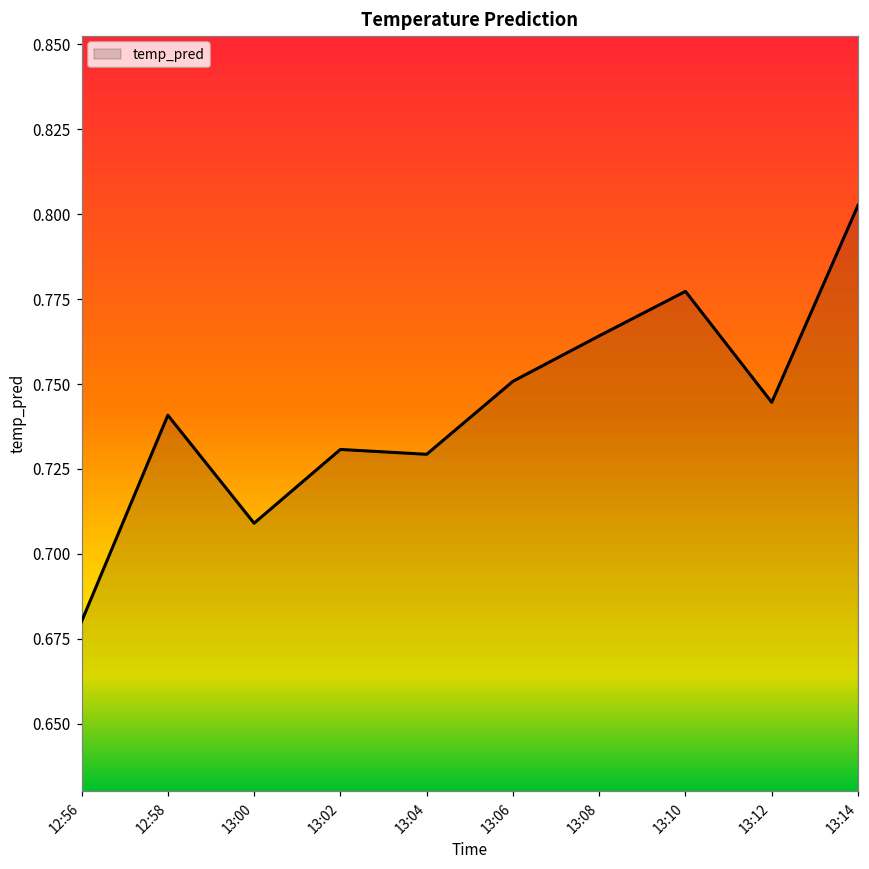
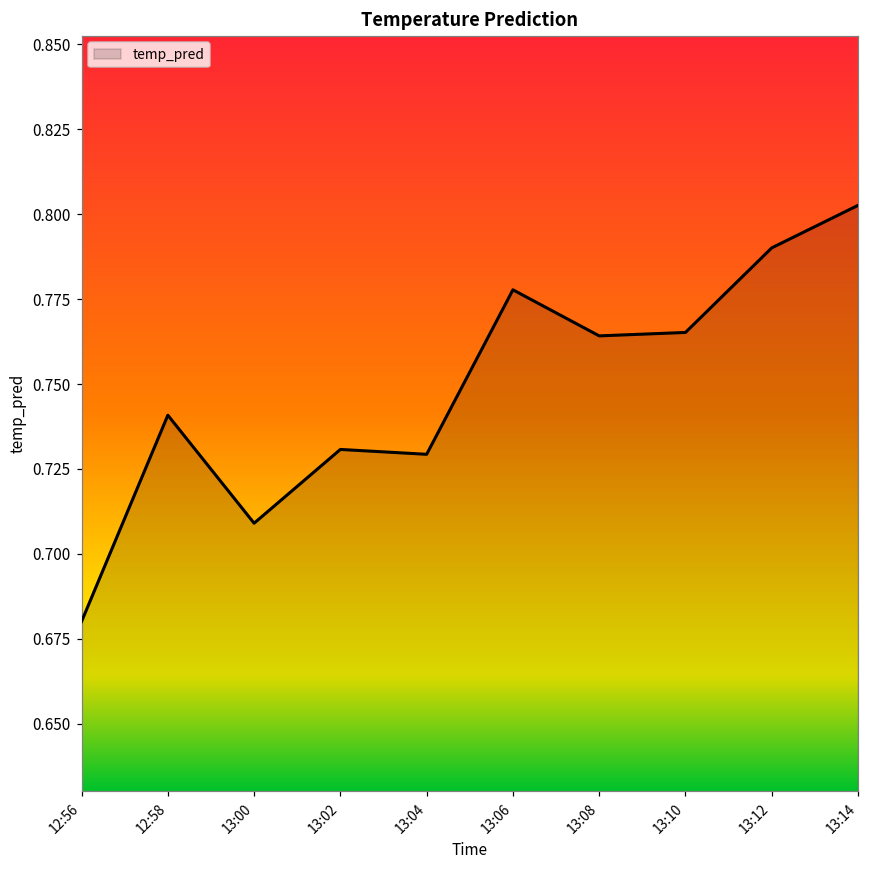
  {
    "12:56": 0.680,
    "12:58": 0.741,
    "13:00": 0.709,
    "13:02": 0.731,
    "13:04": 0.729,
-   "13:06": 0.751,
+   "13:06": 0.778,
    "13:08": 0.764,
-   "13:10": 0.777,
-   "13:12": 0.745,
+   "13:10": 0.765,
+   "13:12": 0.790,
    "13:14": 0.803
  }
